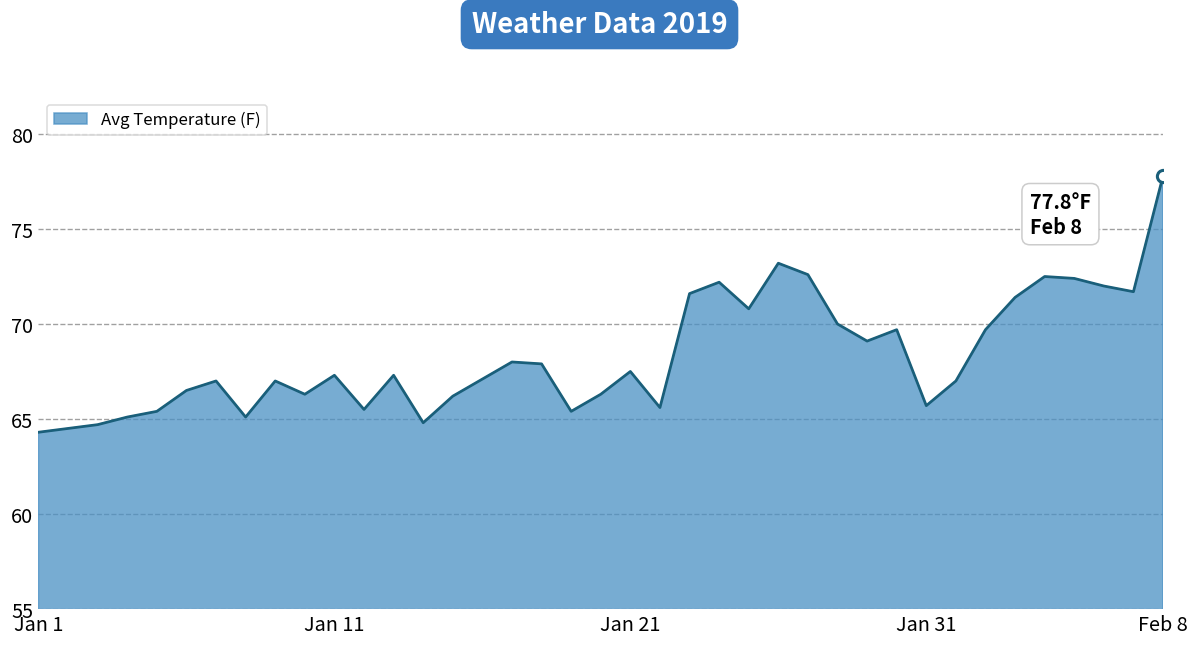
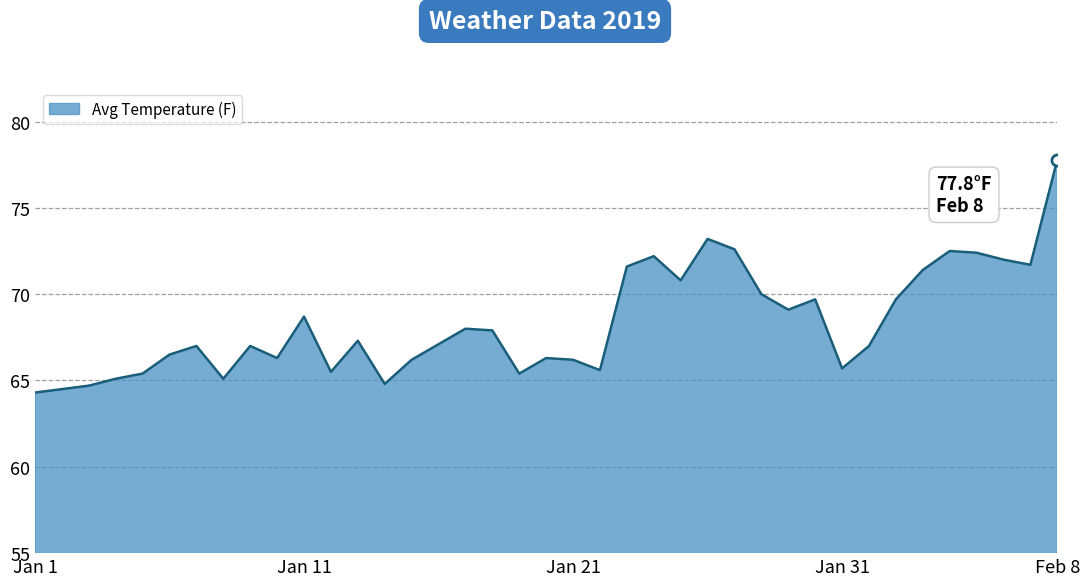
  {
    "Avg Temperature (F)": {
      "Jan 1": 64.3,
-     "Jan 11": 67.3,
-     "Jan 21": 67.5,
+     "Jan 11": 68.7,
+     "Jan 21": 66.2,
      "Jan 31": 65.7
    }
  }
